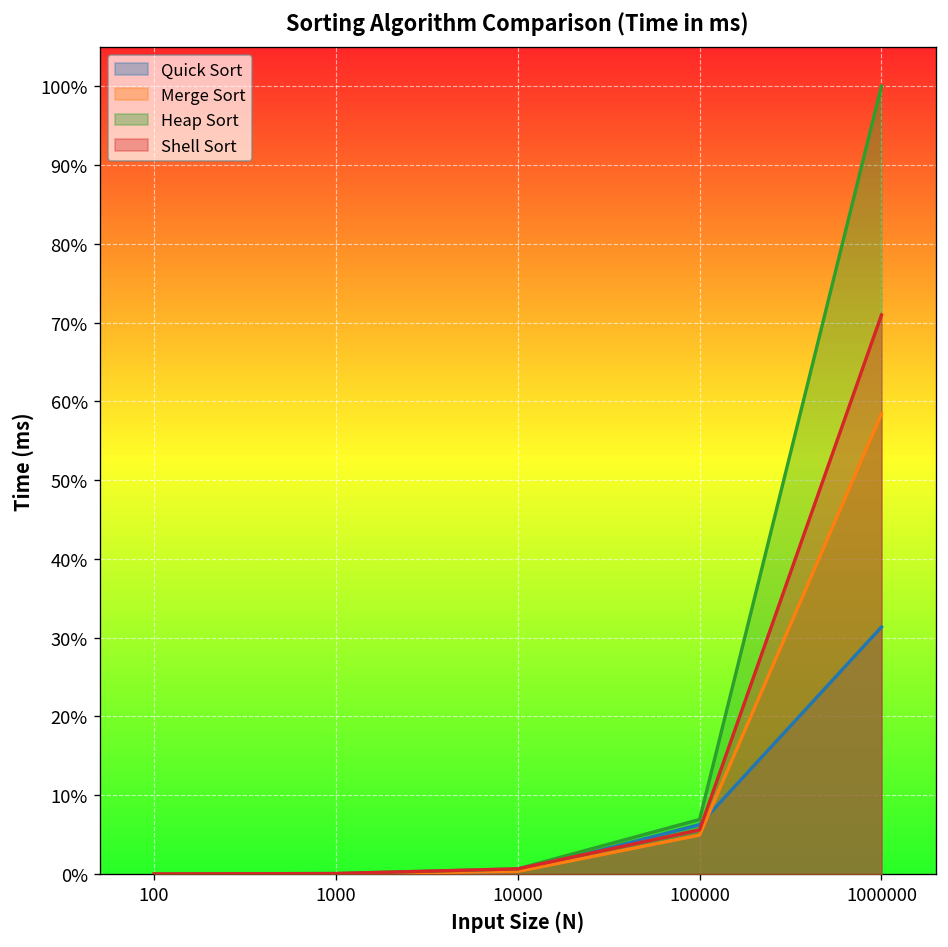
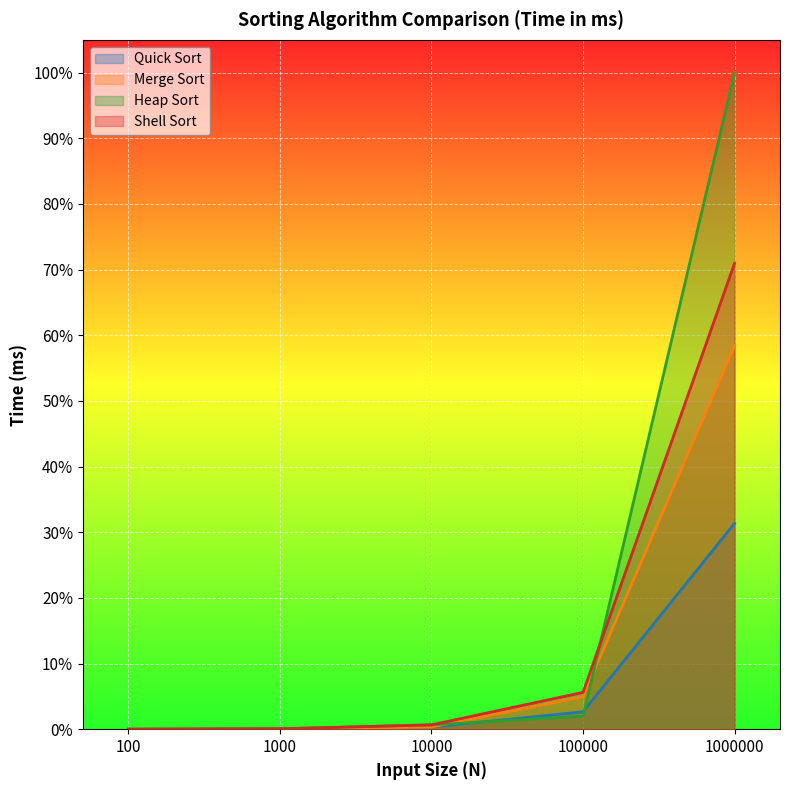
  {
    "Quick Sort": {
-     "100000": "6%",
+     "100000": "3%",
      "1000000": "31%"
    },
    "Heap Sort": {
-     "100000": "7%",
+     "100000": "2%",
      "1000000": "100%"
    }
  }
